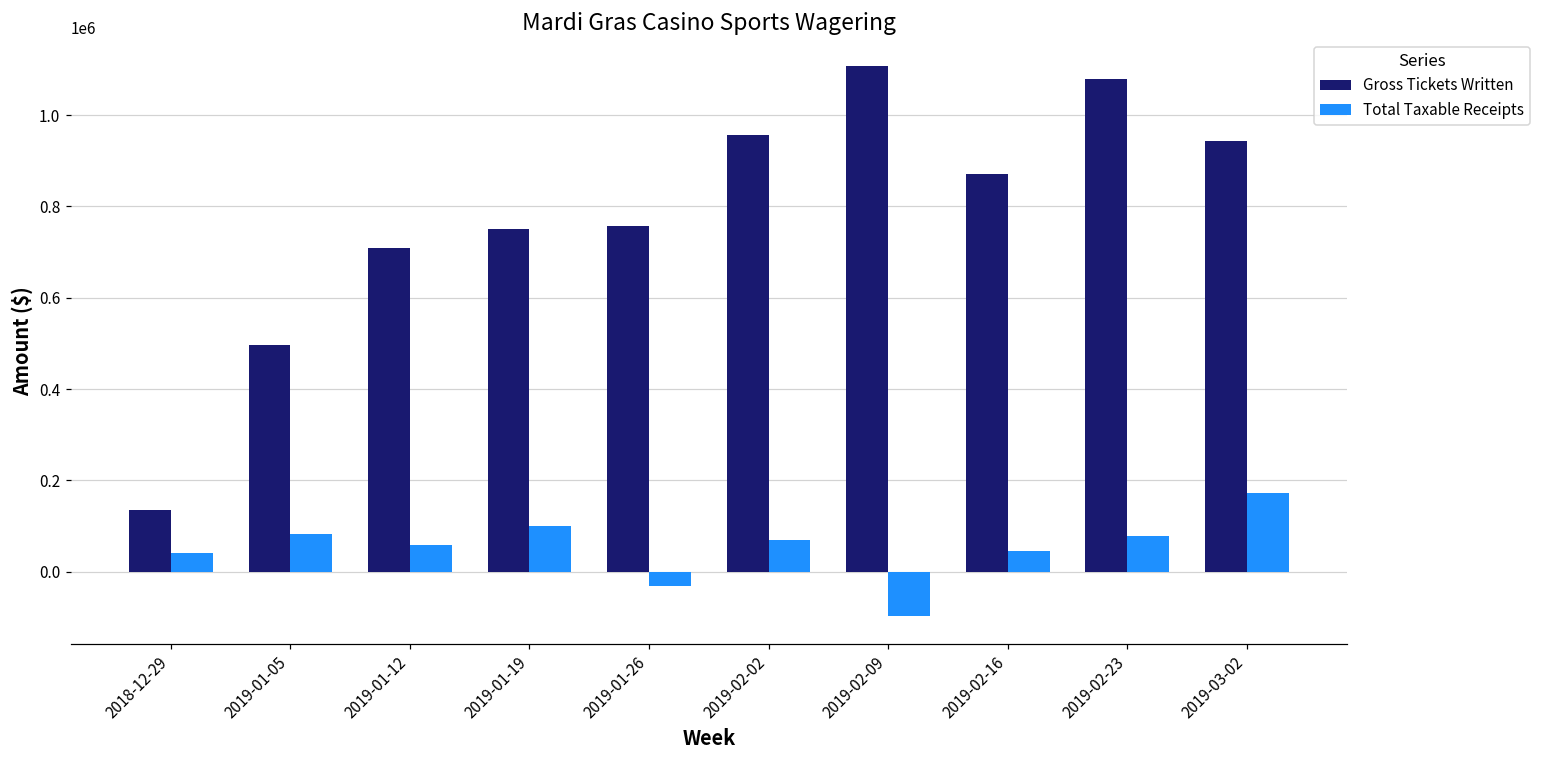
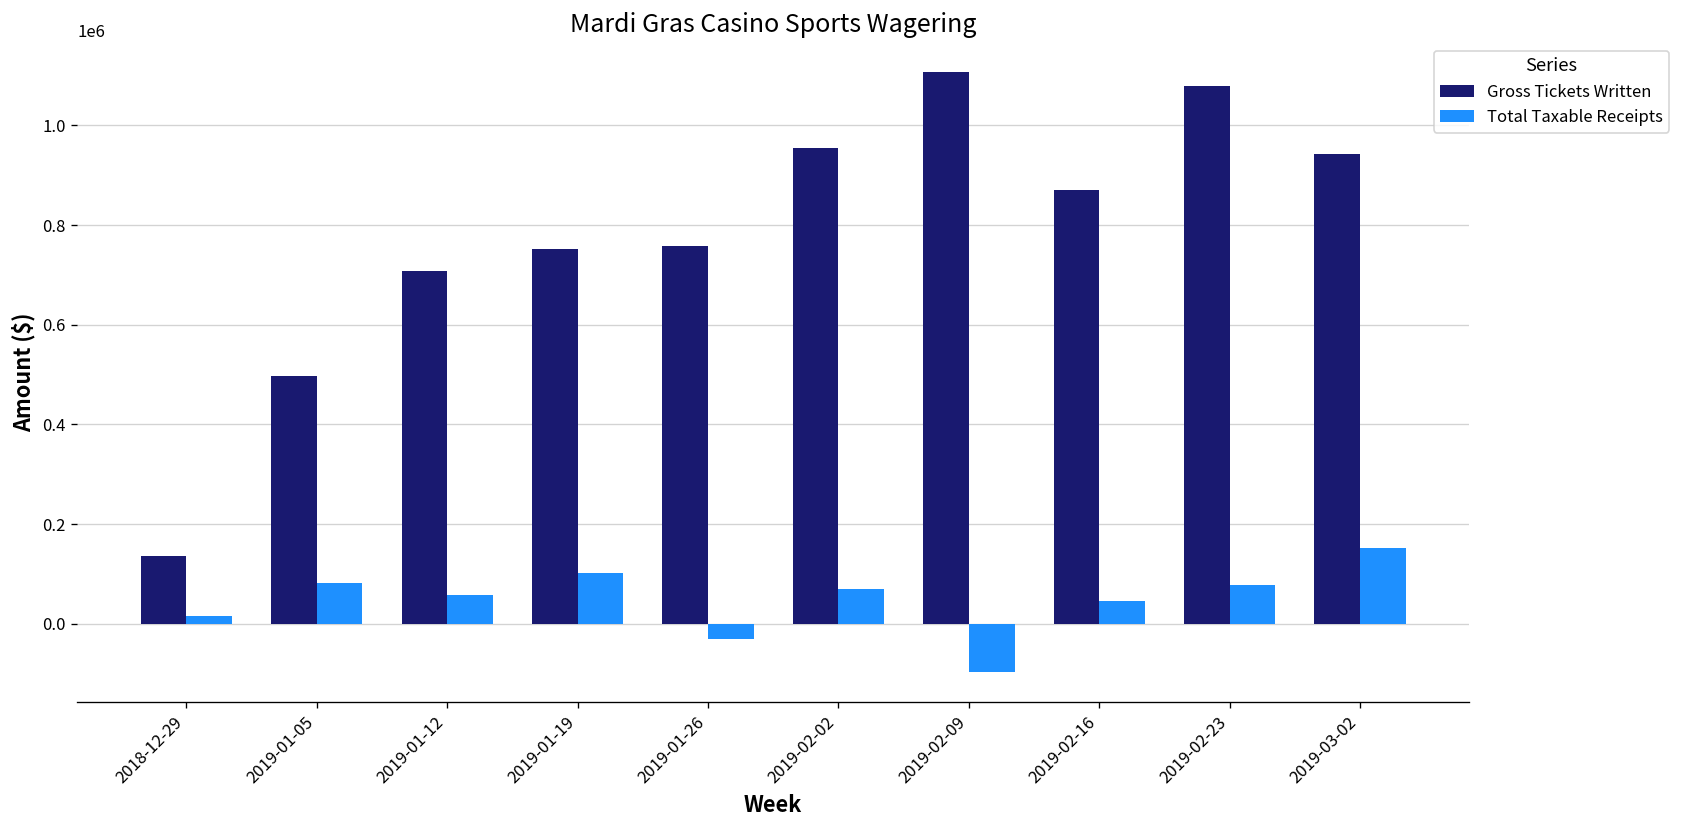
  {
    "Gross Tickets Written": {
      "2018-12-29": 140000,
      "2019-01-05": 500000,
      "2019-01-12": 710000,
      "2019-01-19": 750000,
      "2019-01-26": 760000,
      "2019-02-02": 960000,
      "2019-02-09": 1110000,
      "2019-02-16": 870000,
      "2019-02-23": 1080000,
      "2019-03-02": 940000
    },
    "Total Taxable Receipts": {
-     "2018-12-29": 40000,
+     "2018-12-29": 20000,
      "2019-01-05": 80000,
      "2019-01-12": 60000,
      "2019-01-19": 100000,
      "2019-01-26": -30000,
      "2019-02-02": 70000,
      "2019-02-09": -100000,
      "2019-02-16": 50000,
      "2019-02-23": 80000,
-     "2019-03-02": 170000
+     "2019-03-02": 150000
    }
  }
